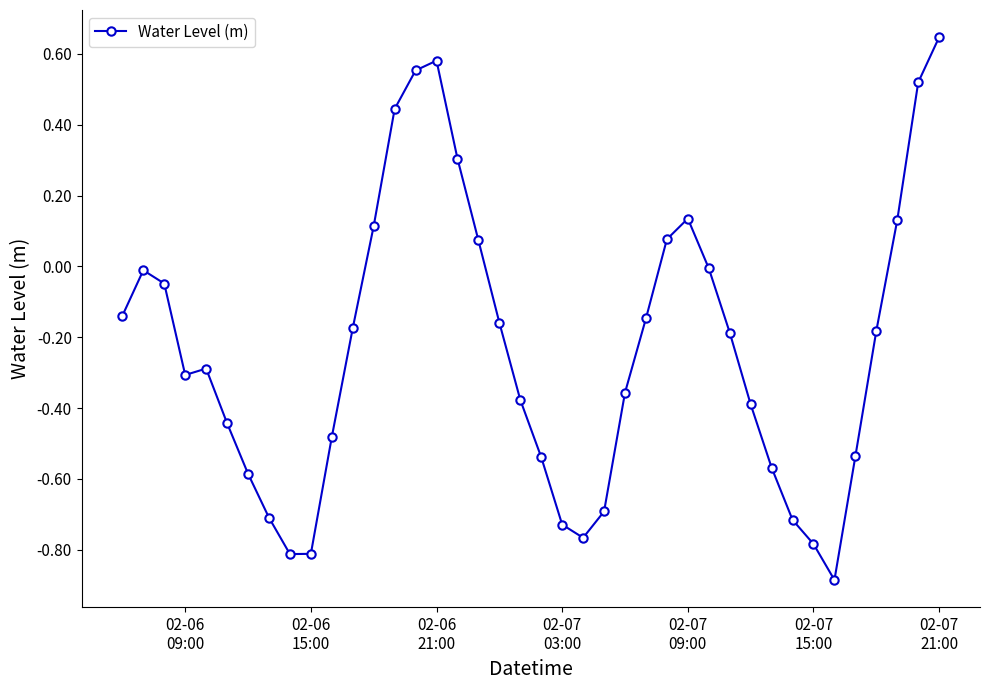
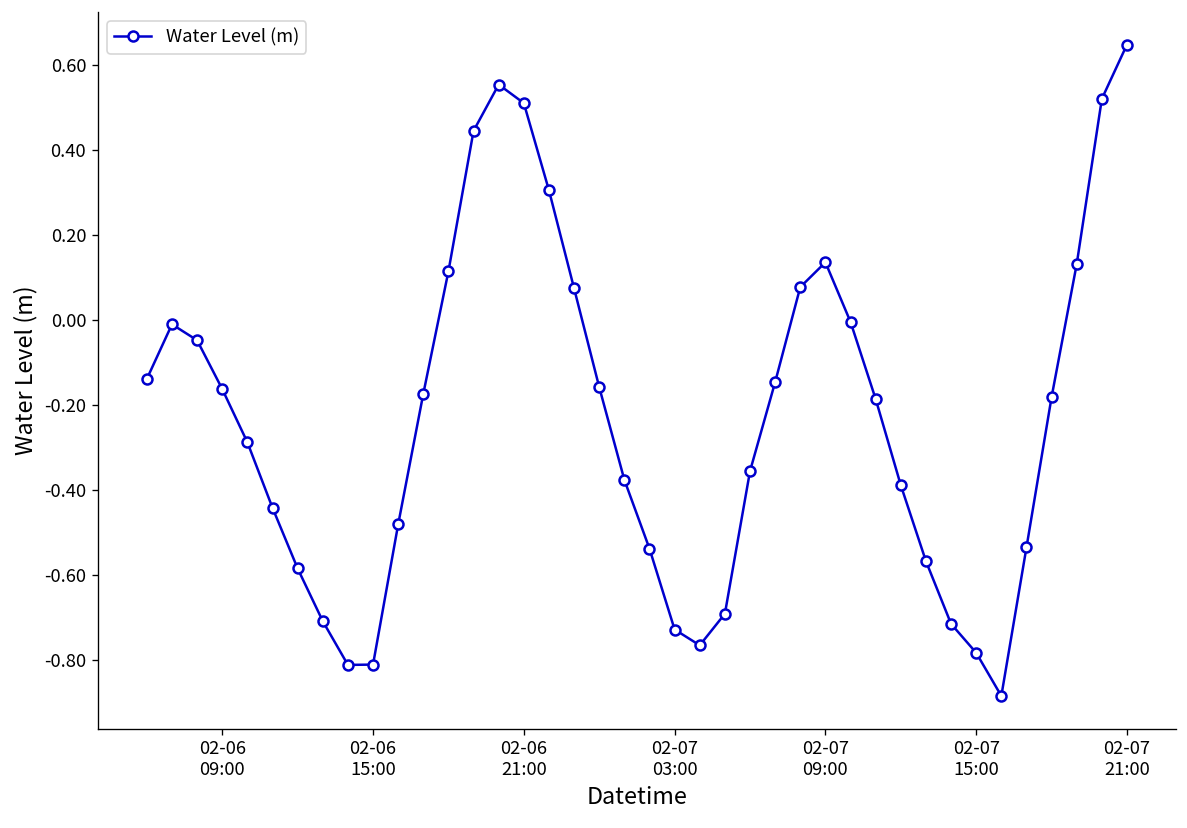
  {
-   "02-06 09:00": -0.31,
+   "02-06 09:00": -0.16,
    "02-06 15:00": -0.81,
-   "02-06 21:00": 0.58,
+   "02-06 21:00": 0.51,
    "02-07 03:00": -0.73,
    "02-07 09:00": 0.14,
    "02-07 15:00": -0.78,
    "02-07 21:00": 0.65
  }
